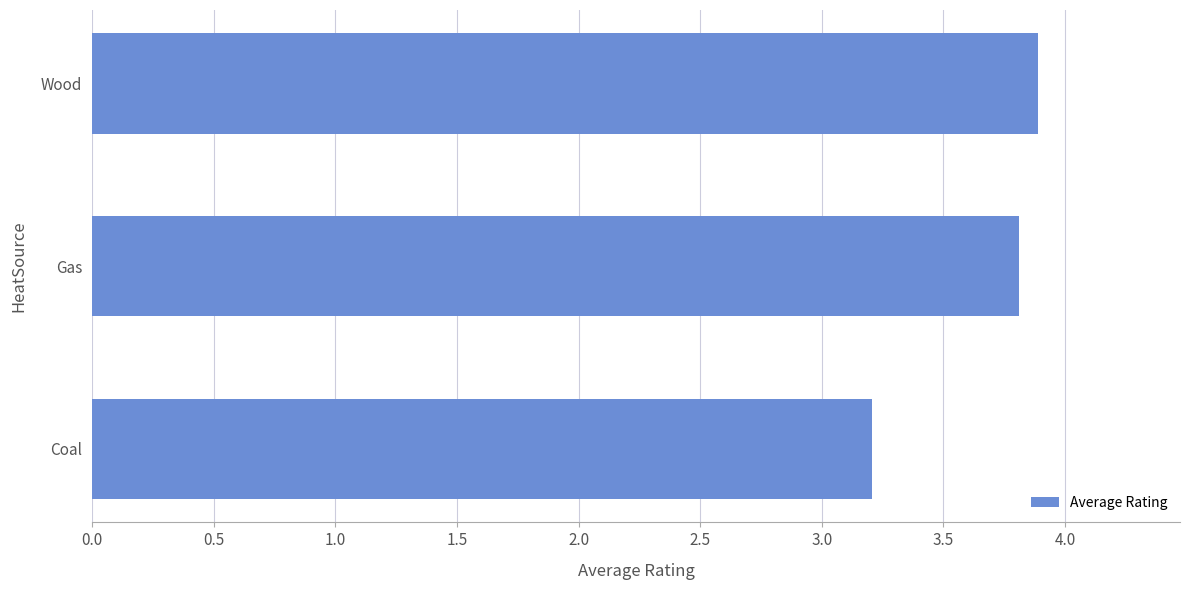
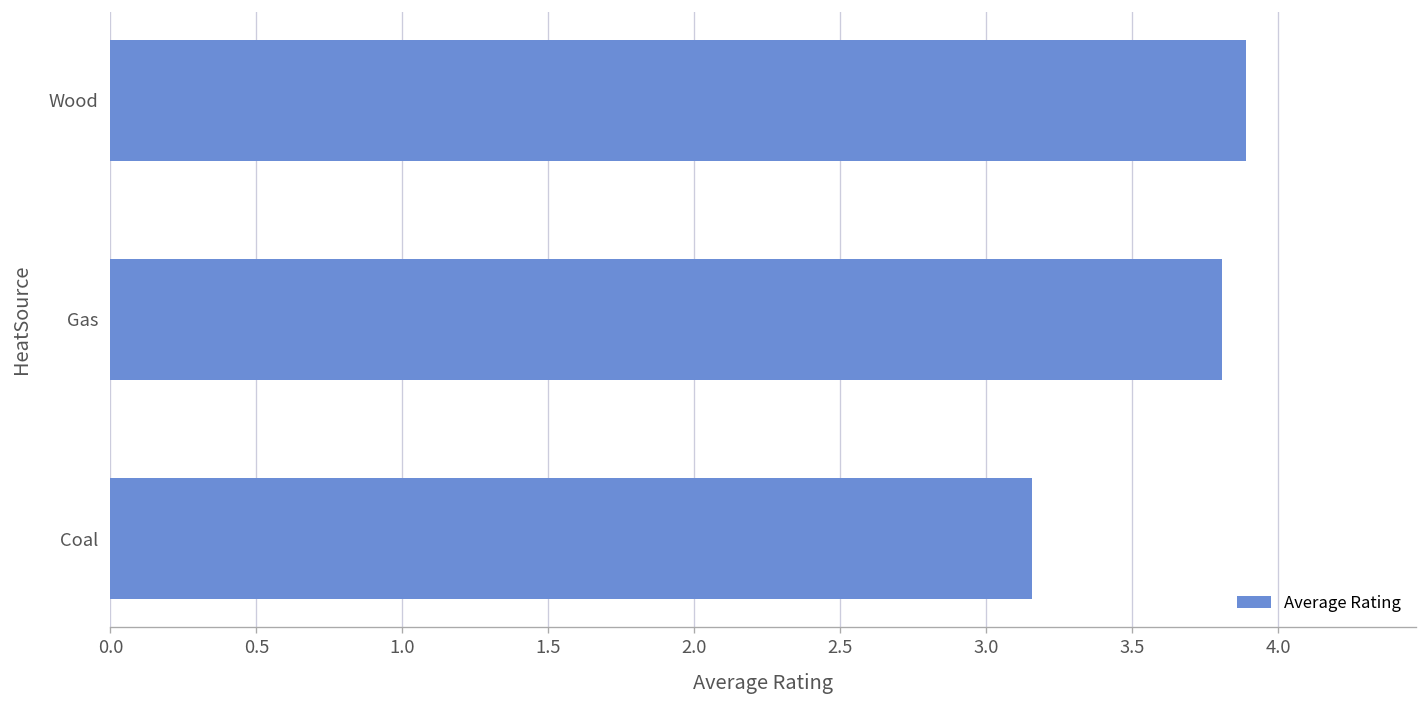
  {
    "Wood": 3.89,
    "Gas": 3.81,
-   "Coal": 3.21
+   "Coal": 3.16
  }
